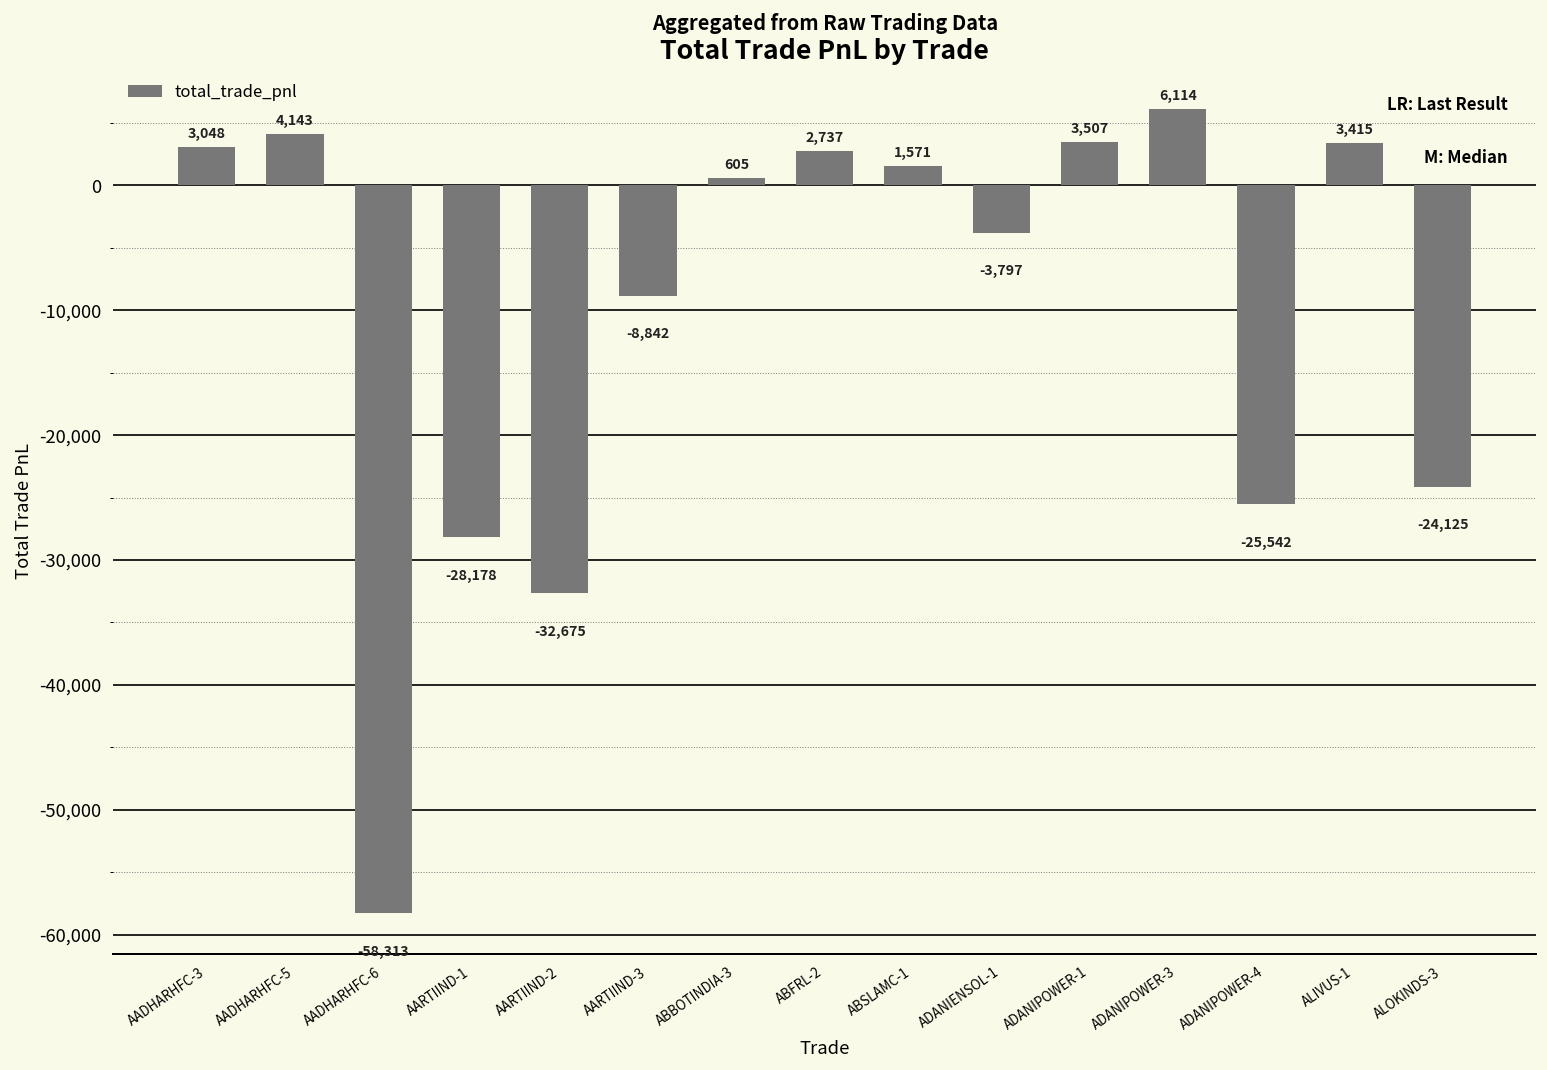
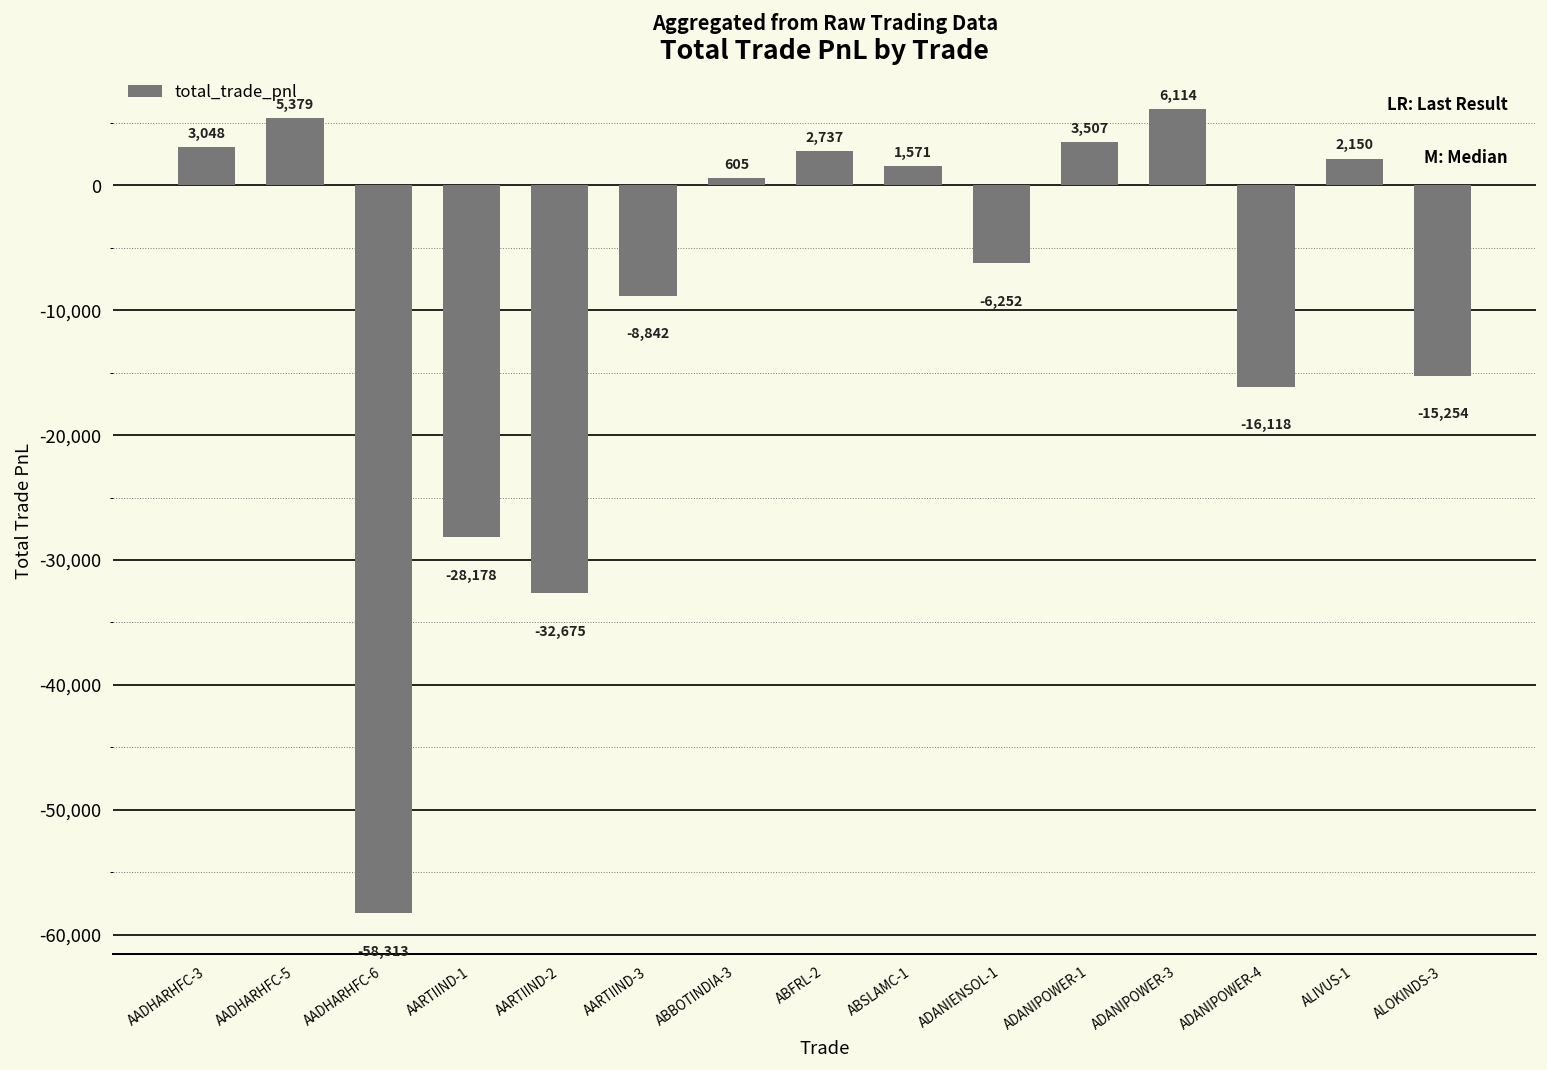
  {
    "AADHARHFC-3": "3,048",
-   "AADHARHFC-5": "4,143",
+   "AADHARHFC-5": "5,379",
    "ABBOTINDIA-3": "605",
    "ABFRL-2": "2,737",
    "ABSLAMC-1": "1,571",
-   "ADANIENSOL-1": "-3,797",
+   "ADANIENSOL-1": "-6,252",
    "ADANIPOWER-1": "3,507",
    "ADANIPOWER-3": "6,114",
-   "ADANIPOWER-4": "-25,542",
-   "ALIVUS-1": "3,415",
-   "ALOKINDS-3": "-24,125"
+   "ADANIPOWER-4": "-16,118",
+   "ALIVUS-1": "2,150",
+   "ALOKINDS-3": "-15,254"
  }
